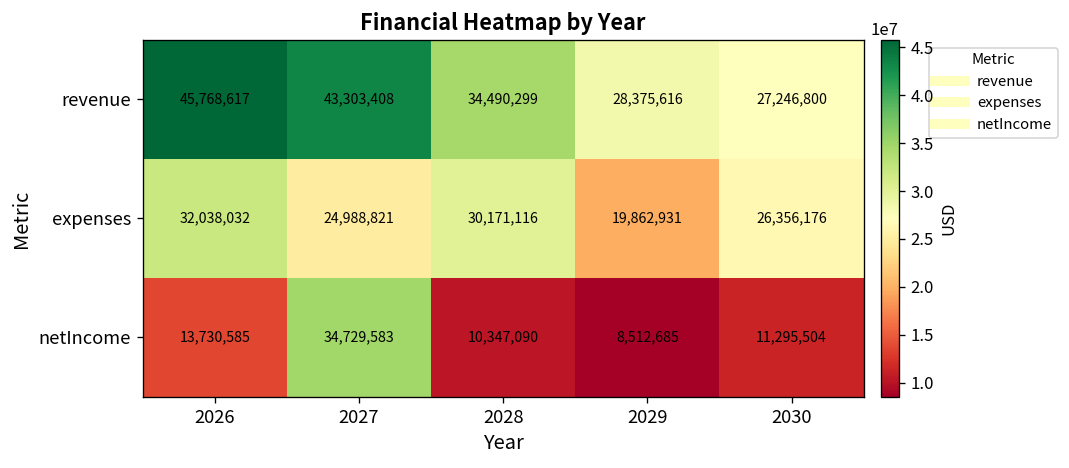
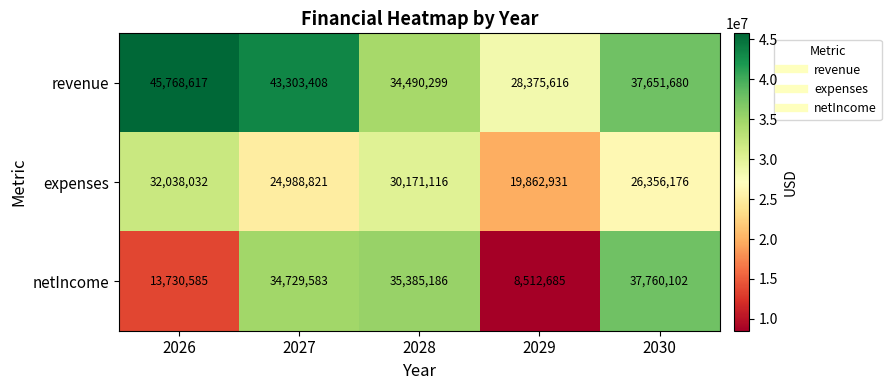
  {
    "revenue": {
      "2026": "45,768,617",
      "2027": "43,303,408",
      "2028": "34,490,299",
      "2029": "28,375,616",
-     "2030": "27,246,800"
+     "2030": "37,651,680"
    },
    "expenses": {
      "2026": "32,038,032",
      "2027": "24,988,821",
      "2028": "30,171,116",
      "2029": "19,862,931",
      "2030": "26,356,176"
    },
    "netIncome": {
      "2026": "13,730,585",
      "2027": "34,729,583",
-     "2028": "10,347,090",
+     "2028": "35,385,186",
      "2029": "8,512,685",
-     "2030": "11,295,504"
+     "2030": "37,760,102"
    }
  }
